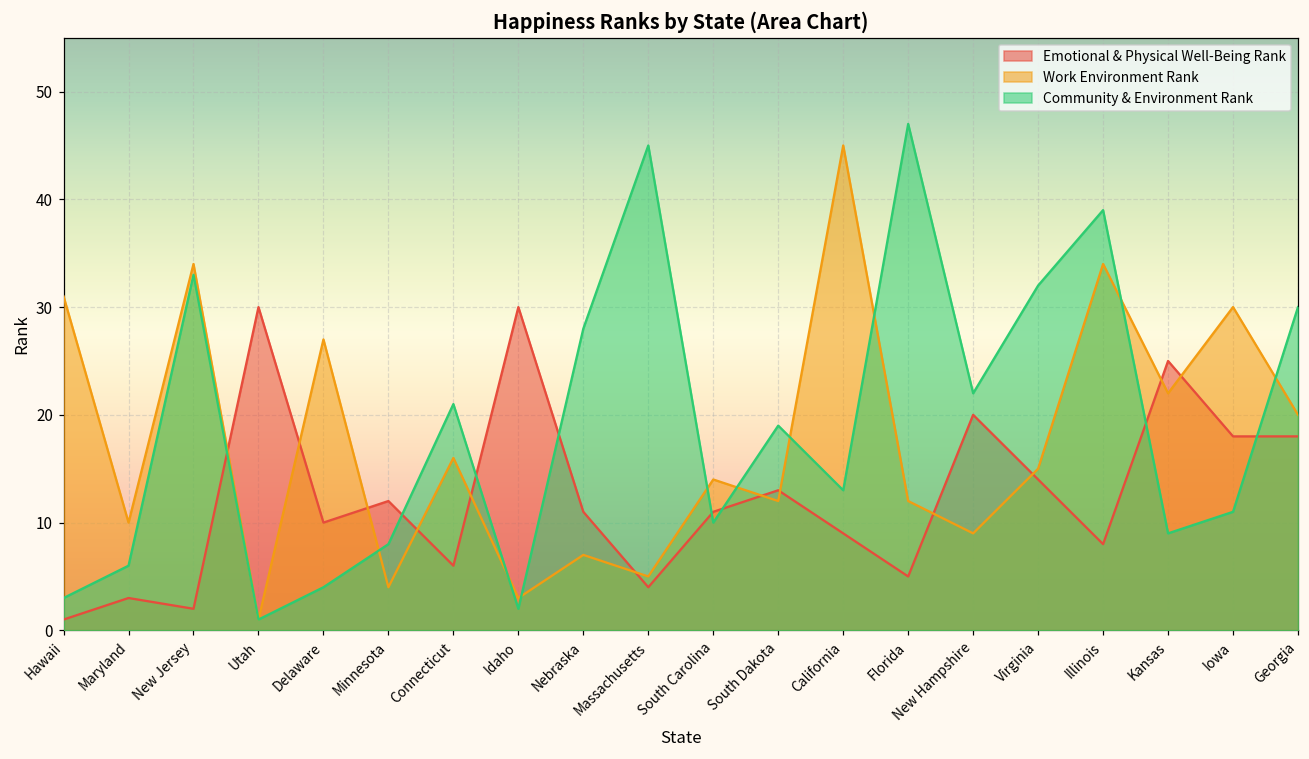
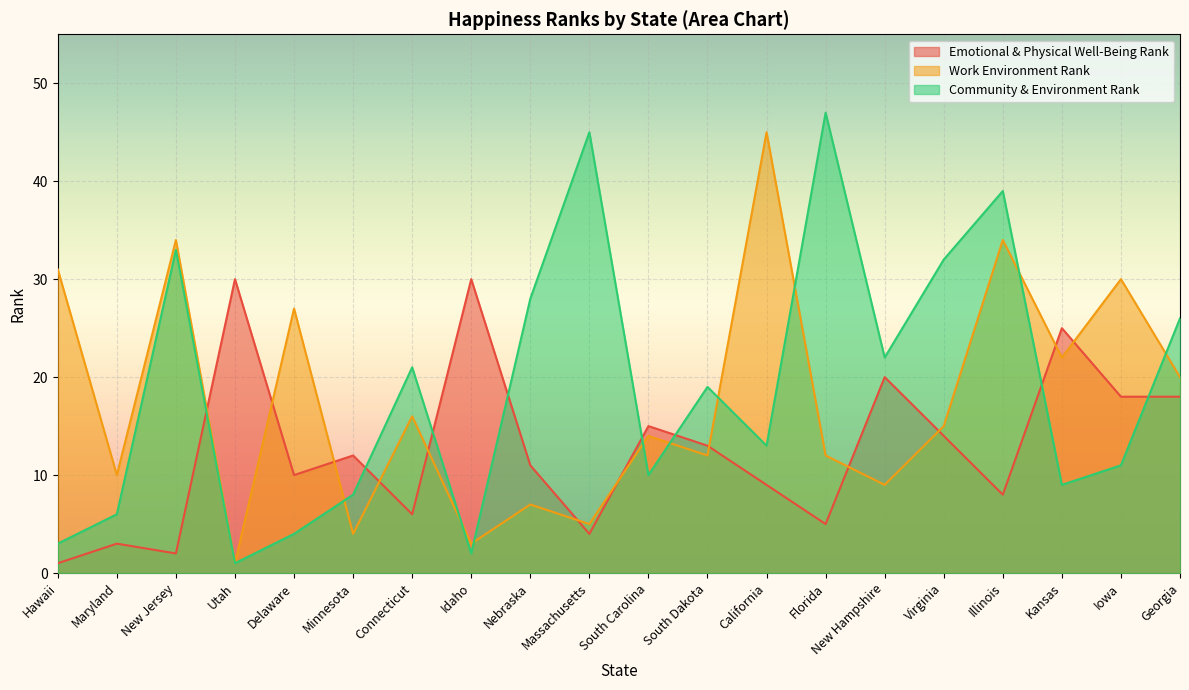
  {
    "Emotional & Physical Well-Being Rank": {
      "Hawaii": 1,
      "Maryland": 3,
      "New Jersey": 2,
      "Utah": 30,
      "Delaware": 10,
      "Minnesota": 12,
      "Connecticut": 6,
      "Idaho": 30,
      "Nebraska": 11,
      "Massachusetts": 4,
-     "South Carolina": 11,
+     "South Carolina": 15,
      "South Dakota": 13,
      "California": 9,
      "Florida": 5,
      "New Hampshire": 20,
      "Virginia": 14,
      "Illinois": 8,
      "Kansas": 25,
      "Iowa": 18,
      "Georgia": 18
    },
    "Work Environment Rank": {
      "Hawaii": 31,
      "Maryland": 10,
      "New Jersey": 34,
      "Delaware": 27,
      "Minnesota": 4,
      "Connecticut": 16,
      "Idaho": 3,
      "Nebraska": 7,
      "Massachusetts": 5,
      "South Carolina": 14,
      "South Dakota": 12,
      "California": 45,
      "Florida": 12,
      "New Hampshire": 9,
      "Virginia": 15,
      "Illinois": 34,
      "Kansas": 22,
      "Iowa": 30,
      "Georgia": 20
    },
    "Community & Environment Rank": {
      "Hawaii": 3,
      "Maryland": 6,
      "New Jersey": 33,
      "Delaware": 4,
      "Minnesota": 8,
      "Connecticut": 21,
      "Idaho": 2,
      "Nebraska": 28,
      "Massachusetts": 45,
      "South Carolina": 10,
      "South Dakota": 19,
      "California": 13,
      "Florida": 47,
      "New Hampshire": 22,
      "Virginia": 32,
      "Illinois": 39,
      "Kansas": 9,
      "Iowa": 11,
-     "Georgia": 30
+     "Georgia": 26
    }
  }
